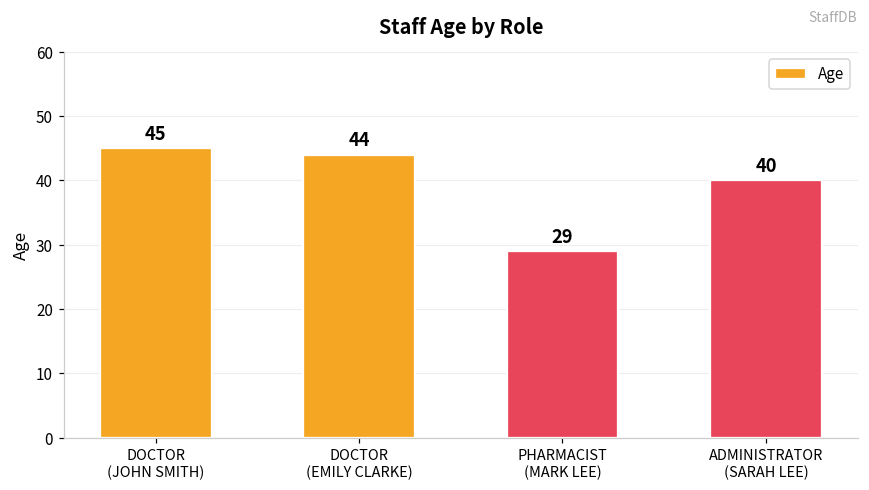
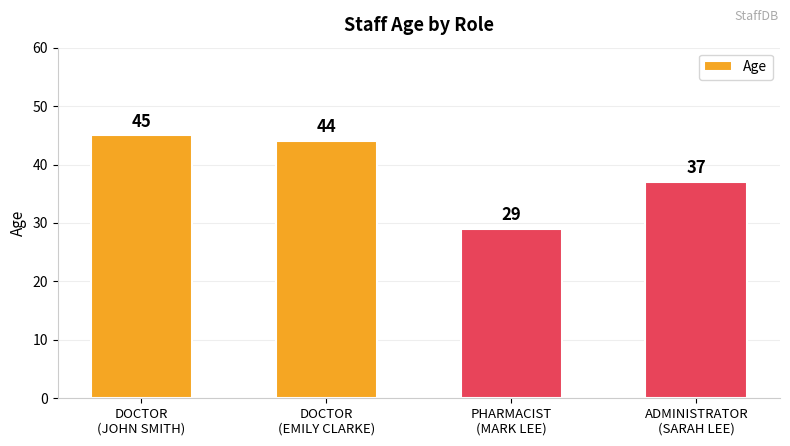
  {
    "DOCTOR (JOHN SMITH)": 45,
    "DOCTOR (EMILY CLARKE)": 44,
    "PHARMACIST (MARK LEE)": 29,
-   "ADMINISTRATOR (SARAH LEE)": 40
+   "ADMINISTRATOR (SARAH LEE)": 37
  }
